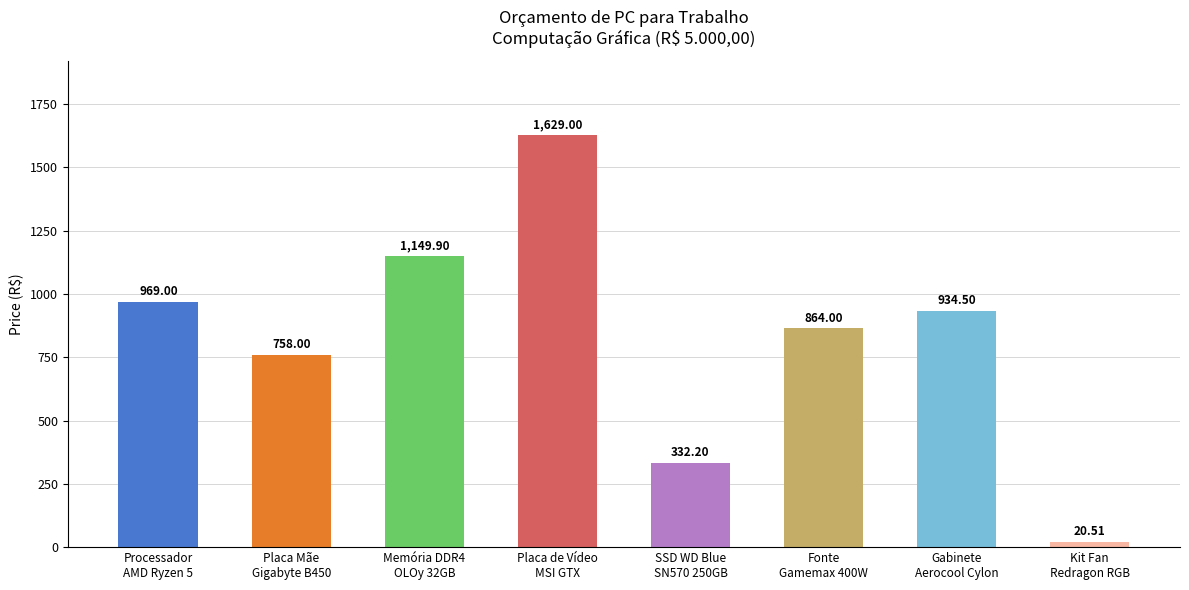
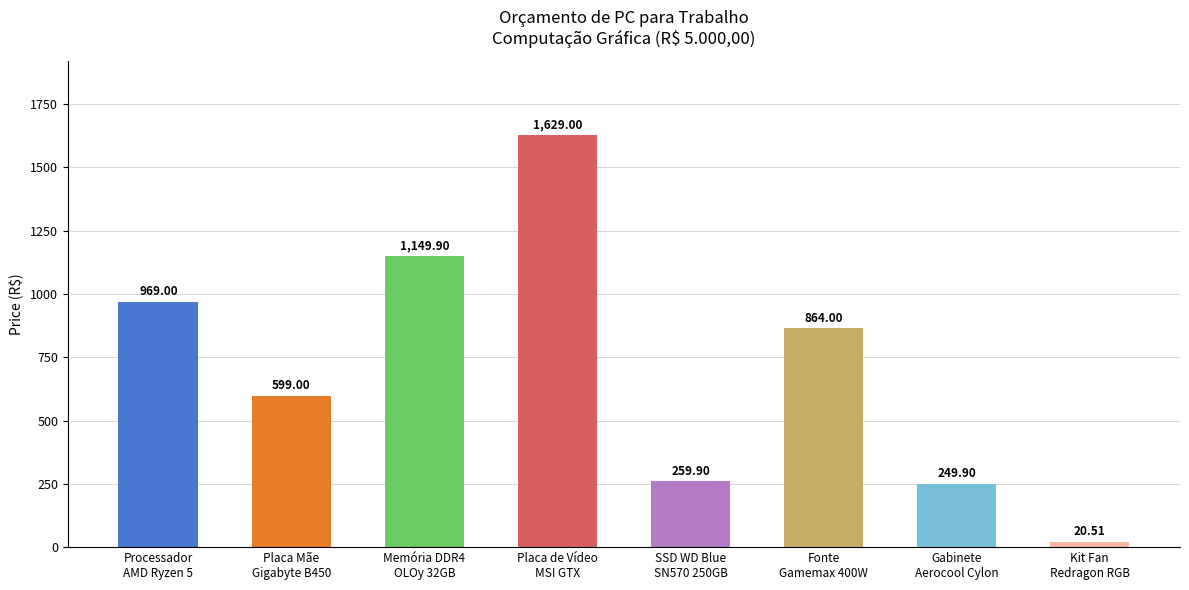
  {
    "Processador AMD Ryzen 5": "969.00",
-   "Placa Mãe Gigabyte B450": "758.00",
+   "Placa Mãe Gigabyte B450": "599.00",
    "Memória DDR4 OLOy 32GB": "1,149.90",
    "Placa de Vídeo MSI GTX": "1,629.00",
-   "SSD WD Blue SN570 250GB": "332.20",
+   "SSD WD Blue SN570 250GB": "259.90",
    "Fonte Gamemax 400W": "864.00",
-   "Gabinete Aerocool Cylon": "934.50",
+   "Gabinete Aerocool Cylon": "249.90",
    "Kit Fan Redragon RGB": "20.51"
  }
